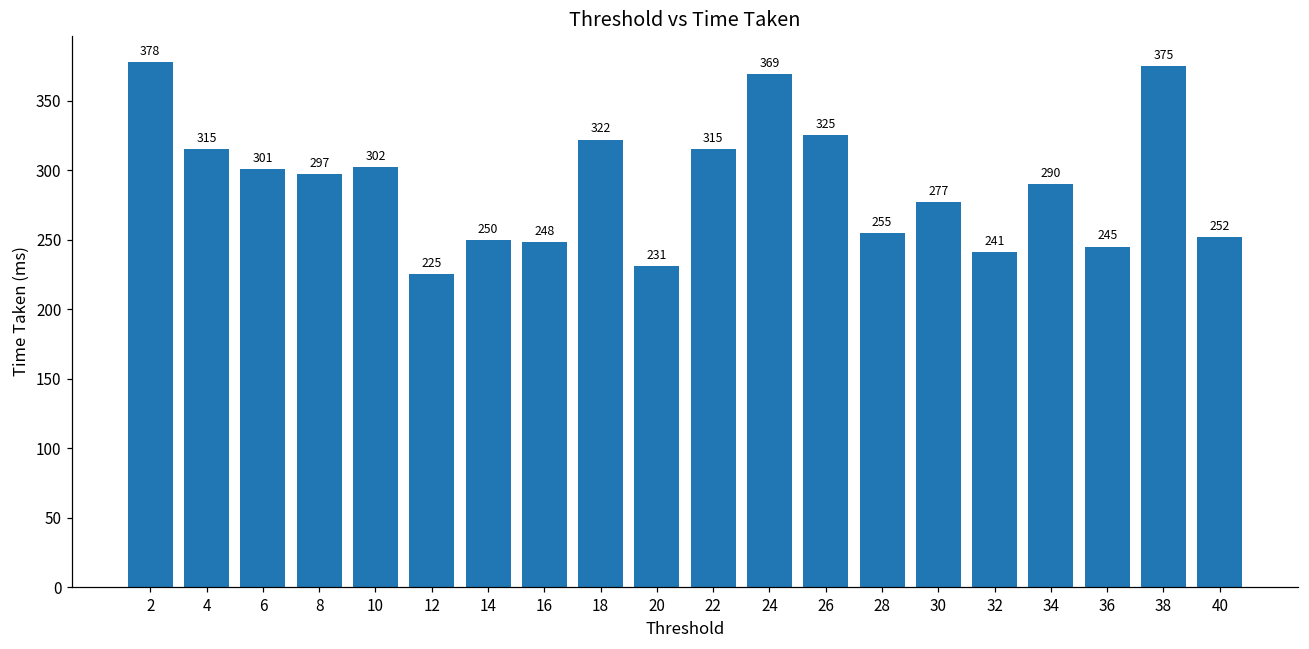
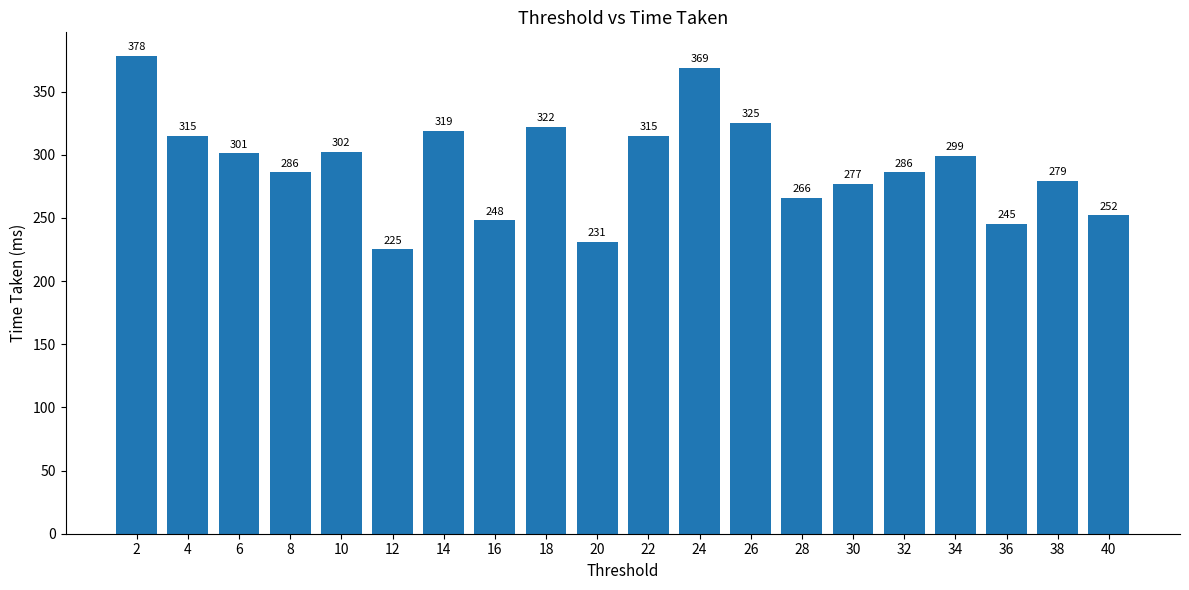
  {
    "2": 378,
    "4": 315,
    "6": 301,
-   "8": 297,
+   "8": 286,
    "10": 302,
    "12": 225,
-   "14": 250,
+   "14": 319,
    "16": 248,
    "18": 322,
    "20": 231,
    "22": 315,
    "24": 369,
    "26": 325,
-   "28": 255,
+   "28": 266,
    "30": 277,
-   "32": 241,
-   "34": 290,
+   "32": 286,
+   "34": 299,
    "36": 245,
-   "38": 375,
+   "38": 279,
    "40": 252
  }
